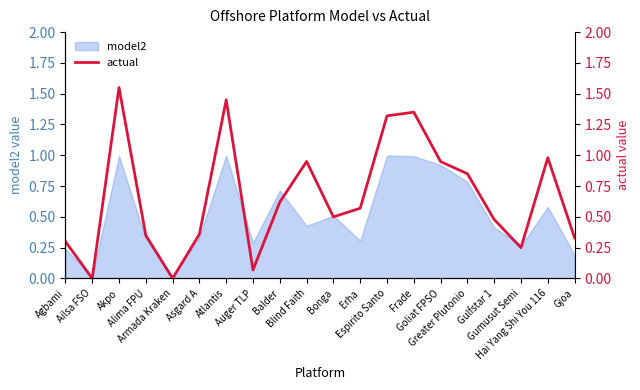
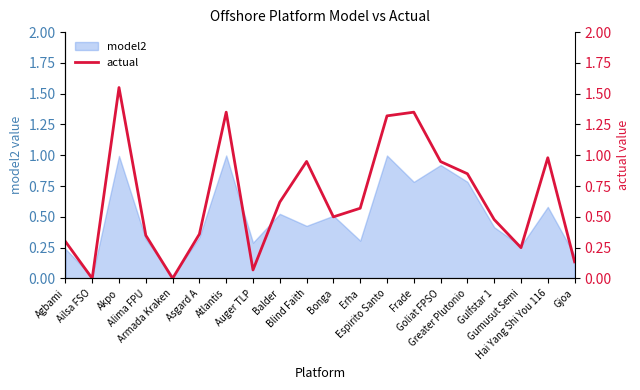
  {
    "model2": {
      "Agbami": 0.24,
      "Akpo": 0.99,
      "Alima FPU": 0.32,
      "Asgard A": 0.33,
      "Atlantis": 1.00,
      "Auger TLP": 0.29,
-     "Balder": 0.71,
+     "Balder": 0.52,
      "Blind Faith": 0.43,
      "Bonga": 0.51,
      "Erha": 0.31,
      "Espirito Santo": 1.00,
-     "Frade": 0.99,
+     "Frade": 0.78,
      "Goliat FPSO": 0.92,
      "Greater Plutonio": 0.78,
      "Gulfstar 1": 0.42,
      "Gumusut Semi": 0.26,
      "Hai Yang Shi You 116": 0.58,
      "Gjoa": 0.19
    },
    "actual": {
      "Agbami": 0.30,
      "Ailsa FSO": 0.00,
      "Akpo": 1.55,
      "Alima FPU": 0.35,
      "Armada Kraken": 0.00,
      "Asgard A": 0.36,
-     "Atlantis": 1.45,
+     "Atlantis": 1.35,
      "Auger TLP": 0.07,
      "Balder": 0.62,
      "Blind Faith": 0.95,
      "Bonga": 0.50,
      "Erha": 0.57,
      "Espirito Santo": 1.32,
      "Frade": 1.35,
      "Goliat FPSO": 0.95,
      "Greater Plutonio": 0.85,
      "Gulfstar 1": 0.48,
      "Gumusut Semi": 0.25,
      "Hai Yang Shi You 116": 0.98,
-     "Gjoa": 0.33
+     "Gjoa": 0.13
    }
  }
